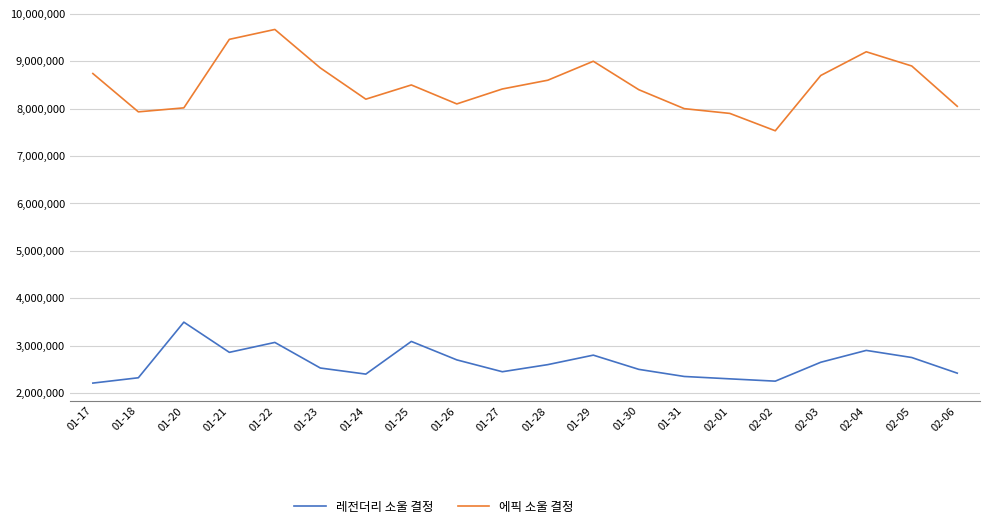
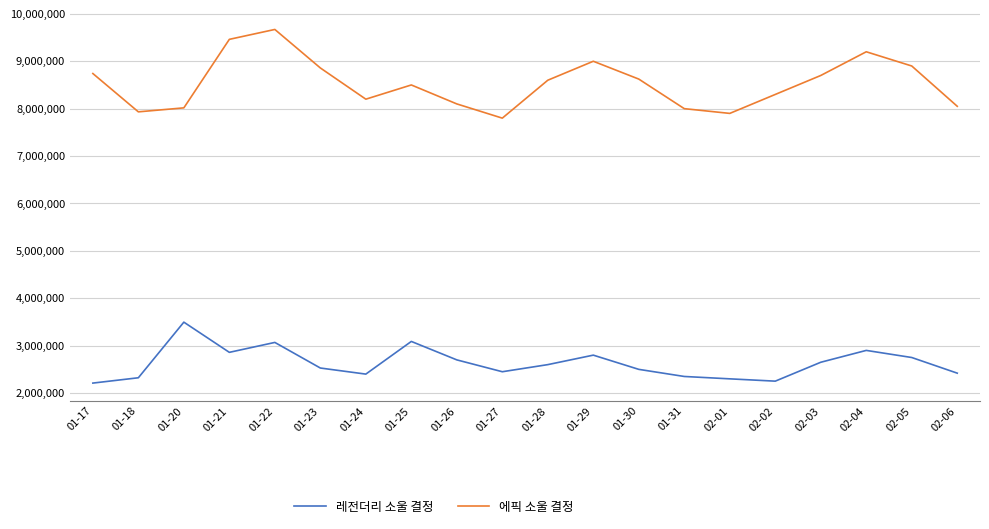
  {
    "레전더리 소울 결정": {
      "01-17": "2,200,000",
      "01-18": "2,300,000",
      "01-20": "3,500,000",
      "01-21": "2,900,000",
      "01-22": "3,100,000",
      "01-23": "2,500,000",
      "01-24": "2,400,000",
      "01-25": "3,100,000",
      "01-26": "2,700,000",
      "01-27": "2,500,000",
      "01-28": "2,600,000",
      "01-29": "2,800,000",
      "01-30": "2,500,000",
      "01-31": "2,400,000",
      "02-01": "2,300,000",
      "02-02": "2,300,000",
      "02-03": "2,700,000",
      "02-04": "2,900,000",
      "02-05": "2,800,000",
      "02-06": "2,400,000"
    },
    "에픽 소울 결정": {
      "01-17": "8,700,000",
      "01-18": "7,900,000",
      "01-20": "8,000,000",
      "01-21": "9,500,000",
      "01-22": "9,700,000",
      "01-23": "8,900,000",
      "01-24": "8,200,000",
      "01-25": "8,500,000",
      "01-26": "8,100,000",
-     "01-27": "8,400,000",
+     "01-27": "7,800,000",
      "01-28": "8,600,000",
      "01-29": "9,000,000",
-     "01-30": "8,400,000",
+     "01-30": "8,600,000",
      "01-31": "8,000,000",
      "02-01": "7,900,000",
-     "02-02": "7,500,000",
+     "02-02": "8,300,000",
      "02-03": "8,700,000",
      "02-04": "9,200,000",
      "02-05": "8,900,000",
      "02-06": "8,100,000"
    }
  }
